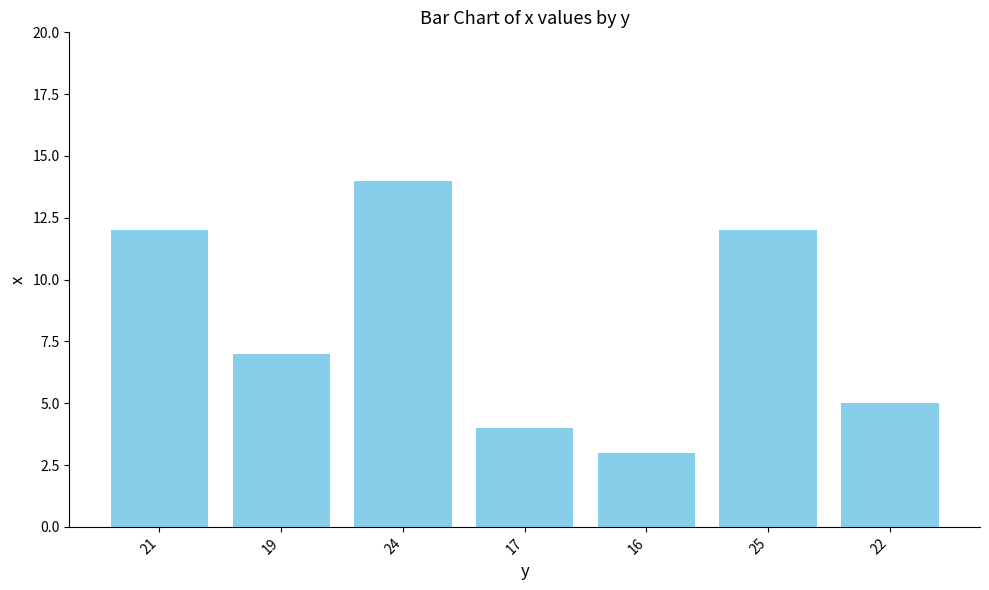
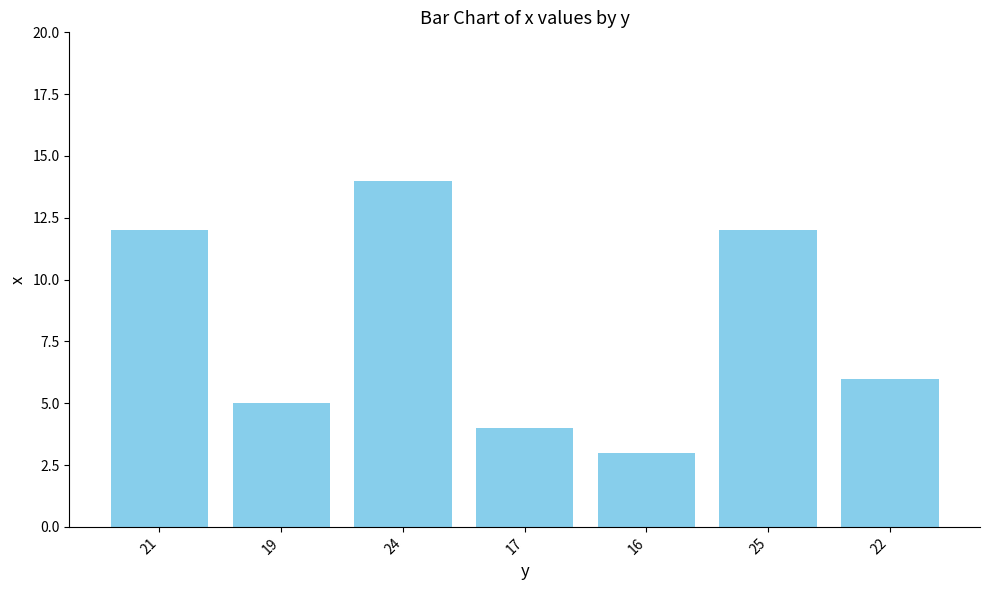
  {
-   "19": 7,
+   "19": 5,
    "17": 4,
    "16": 3,
    "25": 12,
-   "22": 5
+   "22": 6
  }
